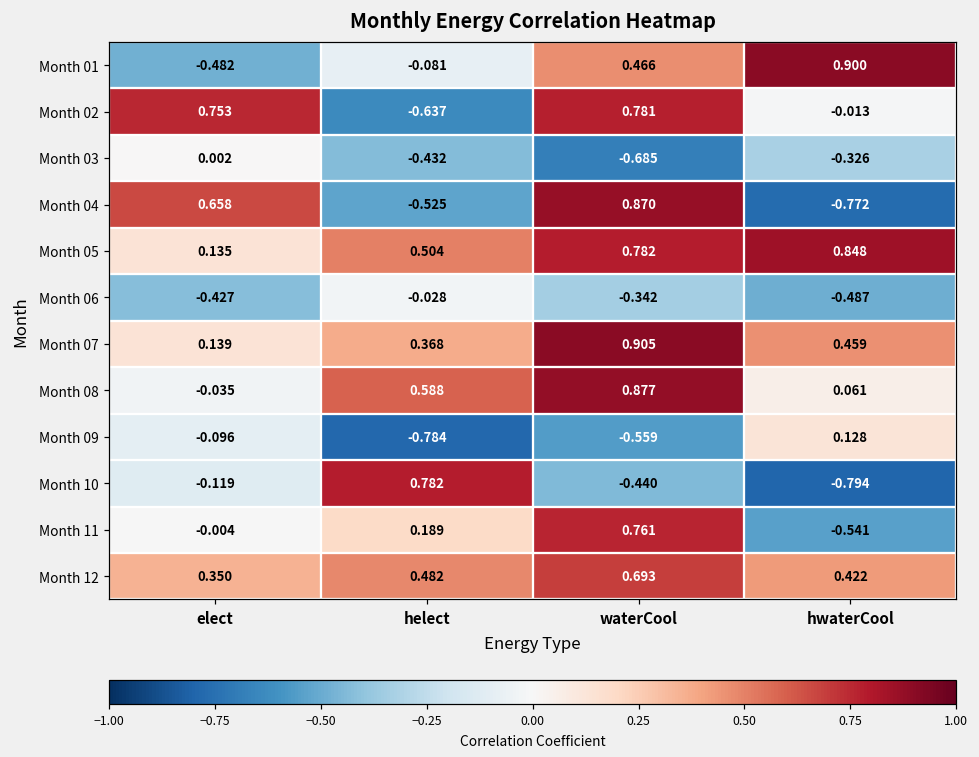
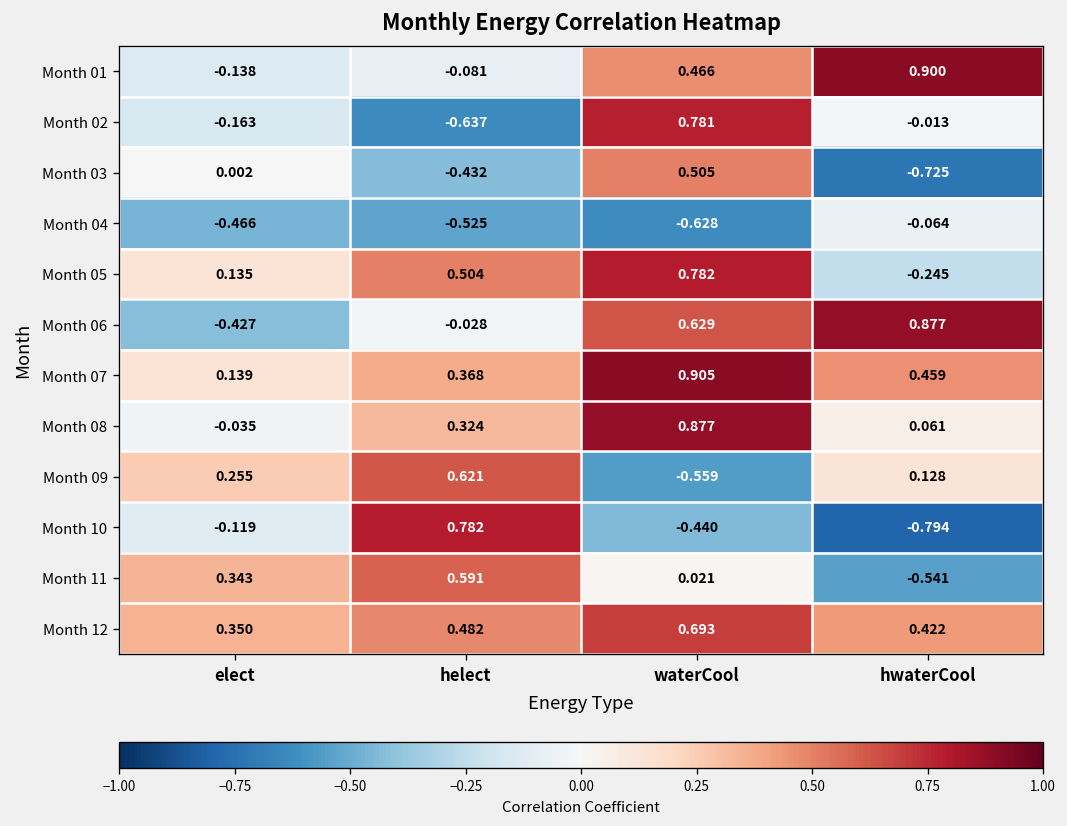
  {
    "Month 01": {
-     "elect": -0.482,
+     "elect": -0.138,
      "helect": -0.081,
      "waterCool": 0.466,
      "hwaterCool": 0.900
    },
    "Month 02": {
-     "elect": 0.753,
+     "elect": -0.163,
      "helect": -0.637,
      "waterCool": 0.781,
      "hwaterCool": -0.013
    },
    "Month 03": {
      "elect": 0.002,
      "helect": -0.432,
-     "waterCool": -0.685,
-     "hwaterCool": -0.326
+     "waterCool": 0.505,
+     "hwaterCool": -0.725
    },
    "Month 04": {
-     "elect": 0.658,
+     "elect": -0.466,
      "helect": -0.525,
-     "waterCool": 0.870,
-     "hwaterCool": -0.772
+     "waterCool": -0.628,
+     "hwaterCool": -0.064
    },
    "Month 05": {
      "elect": 0.135,
      "helect": 0.504,
      "waterCool": 0.782,
-     "hwaterCool": 0.848
+     "hwaterCool": -0.245
    },
    "Month 06": {
      "elect": -0.427,
      "helect": -0.028,
-     "waterCool": -0.342,
-     "hwaterCool": -0.487
+     "waterCool": 0.629,
+     "hwaterCool": 0.877
    },
    "Month 07": {
      "elect": 0.139,
      "helect": 0.368,
      "waterCool": 0.905,
      "hwaterCool": 0.459
    },
    "Month 08": {
      "elect": -0.035,
-     "helect": 0.588,
+     "helect": 0.324,
      "waterCool": 0.877,
      "hwaterCool": 0.061
    },
    "Month 09": {
-     "elect": -0.096,
-     "helect": -0.784,
+     "elect": 0.255,
+     "helect": 0.621,
      "waterCool": -0.559,
      "hwaterCool": 0.128
    },
    "Month 10": {
      "elect": -0.119,
      "helect": 0.782,
      "waterCool": -0.440,
      "hwaterCool": -0.794
    },
    "Month 11": {
-     "elect": -0.004,
-     "helect": 0.189,
-     "waterCool": 0.761,
+     "elect": 0.343,
+     "helect": 0.591,
+     "waterCool": 0.021,
      "hwaterCool": -0.541
    },
    "Month 12": {
      "elect": 0.350,
      "helect": 0.482,
      "waterCool": 0.693,
      "hwaterCool": 0.422
    }
  }
